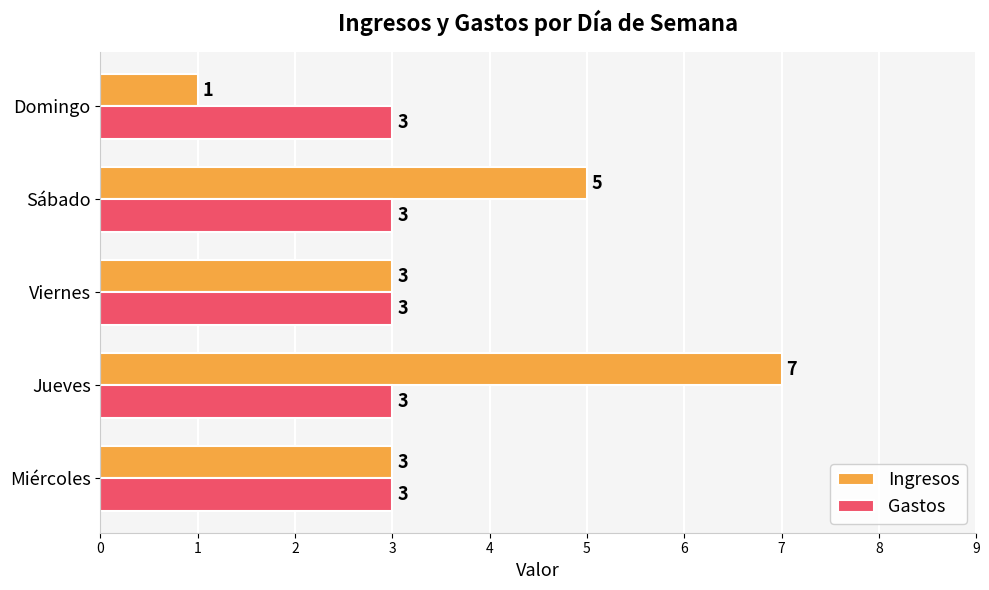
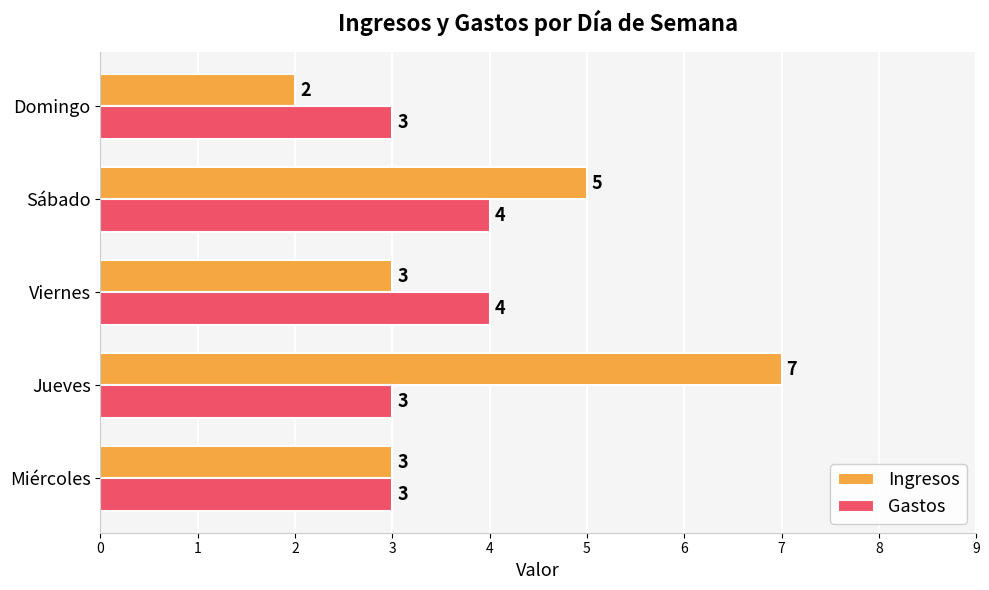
  {
    "Ingresos": {
-     "Domingo": 1,
+     "Domingo": 2,
      "Sábado": 5,
      "Viernes": 3,
      "Jueves": 7,
      "Miércoles": 3
    },
    "Gastos": {
      "Domingo": 3,
-     "Sábado": 3,
-     "Viernes": 3,
+     "Sábado": 4,
+     "Viernes": 4,
      "Jueves": 3,
      "Miércoles": 3
    }
  }
